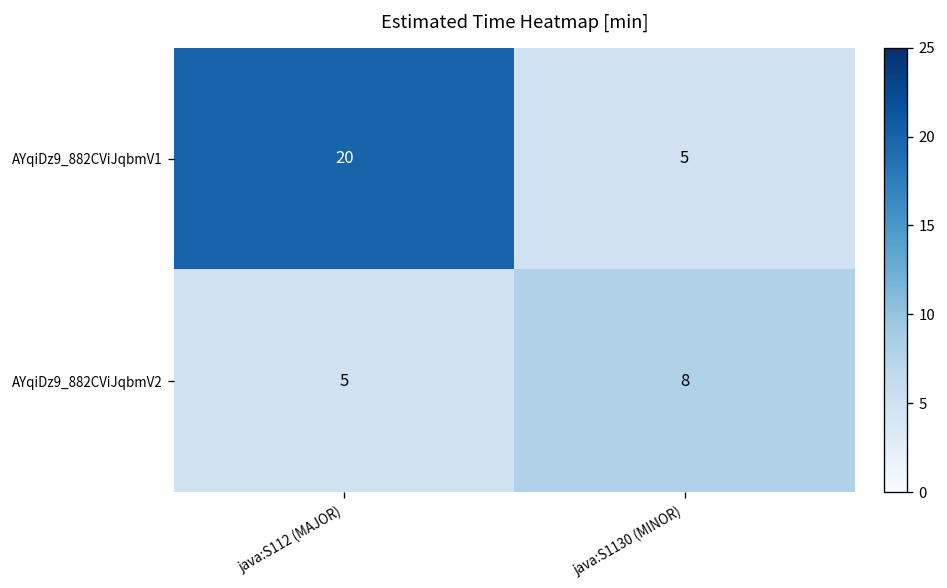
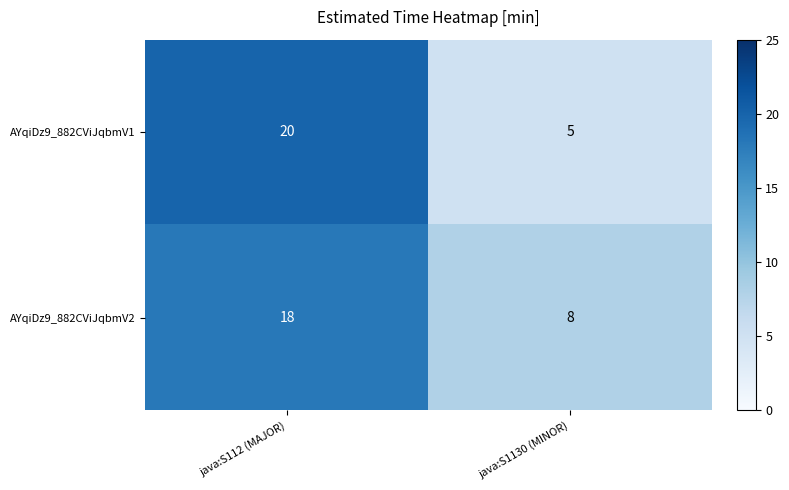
  {
    "AYqiDz9_882CViJqbmV1": {
      "java:S112 (MAJOR)": 20,
      "java:S1130 (MINOR)": 5
    },
    "AYqiDz9_882CViJqbmV2": {
-     "java:S112 (MAJOR)": 5,
+     "java:S112 (MAJOR)": 18,
      "java:S1130 (MINOR)": 8
    }
  }
